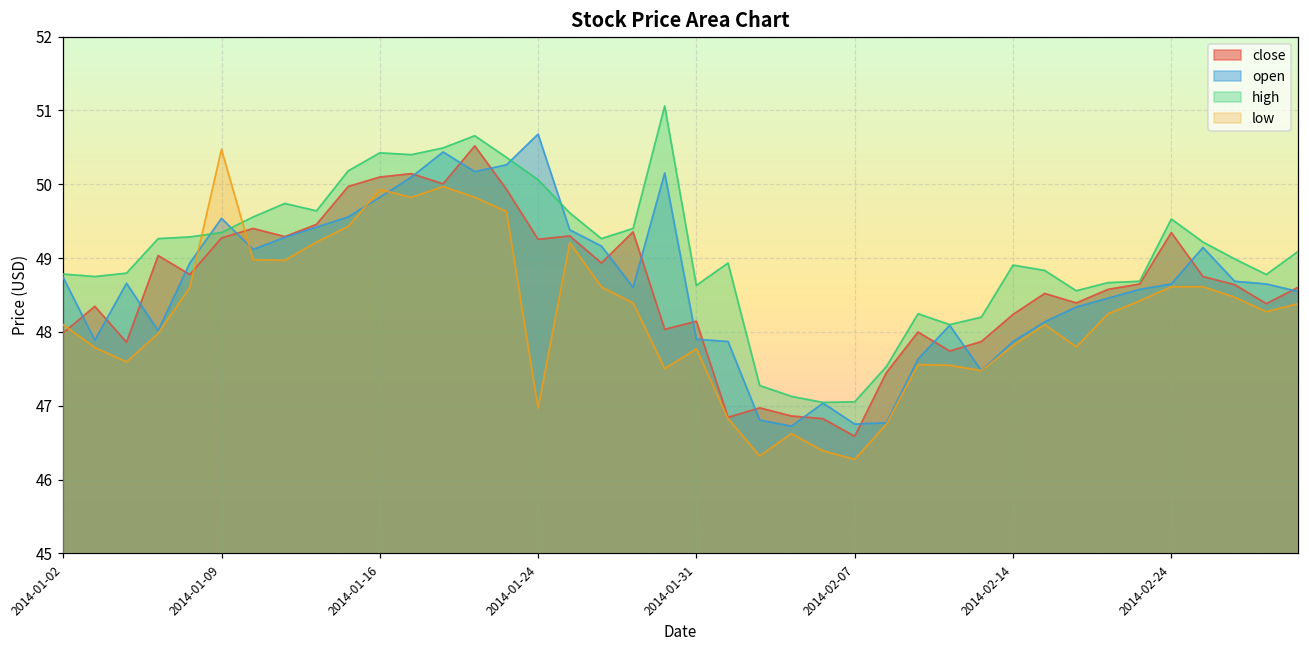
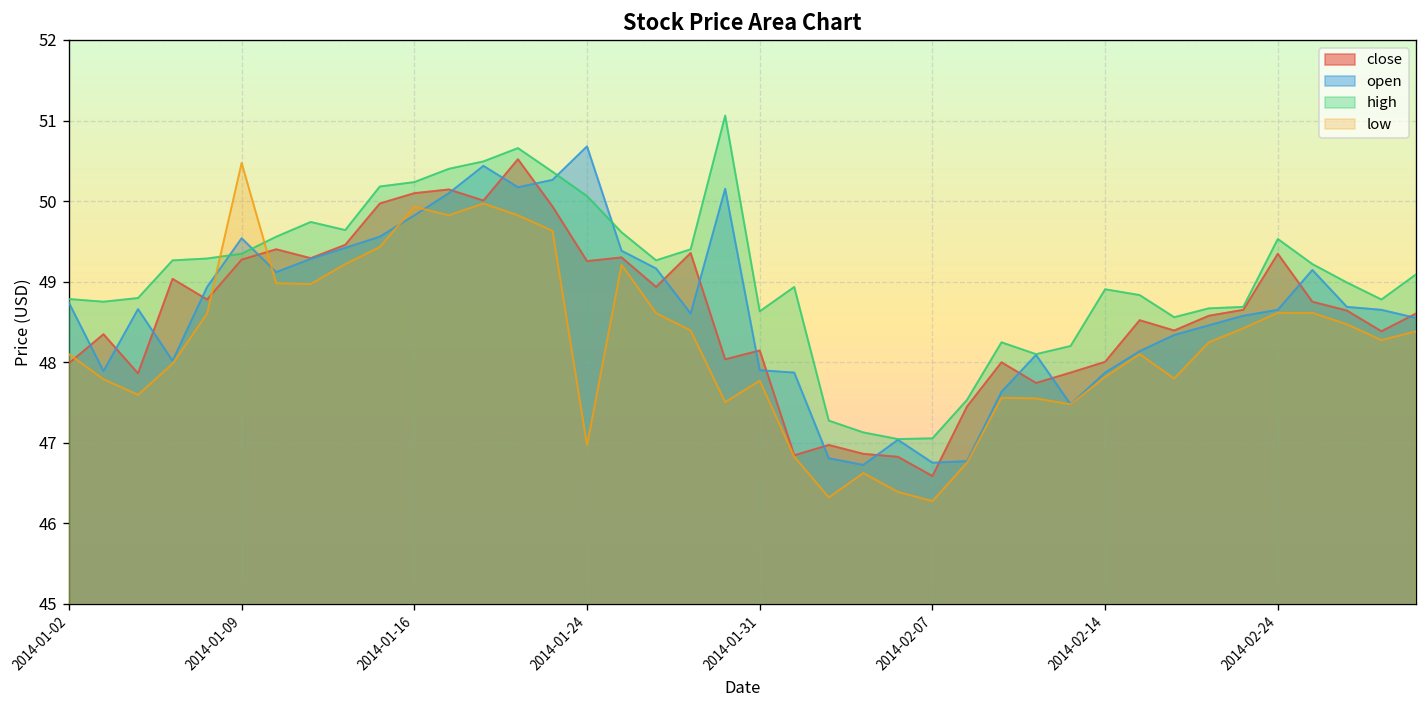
  {
    "close": {
      "2014-01-02": 48.0,
      "2014-01-09": 49.3,
      "2014-01-16": 50.1,
      "2014-01-24": 49.3,
      "2014-01-31": 48.1,
      "2014-02-07": 46.6,
-     "2014-02-14": 48.2,
+     "2014-02-14": 48.0,
      "2014-02-24": 49.3
    },
    "open": {
      "2014-01-02": 48.7,
      "2014-01-09": 49.5,
      "2014-01-16": 49.8,
      "2014-01-24": 50.7,
      "2014-01-31": 47.9,
      "2014-02-07": 46.8,
      "2014-02-14": 47.9
    },
    "high": {
      "2014-01-02": 48.8,
      "2014-01-09": 49.3,
-     "2014-01-16": 50.4,
+     "2014-01-16": 50.2,
      "2014-01-24": 50.1,
      "2014-01-31": 48.6,
      "2014-02-07": 47.1,
      "2014-02-14": 48.9,
      "2014-02-24": 49.5
    },
    "low": {
      "2014-01-02": 48.1,
      "2014-01-09": 50.5,
      "2014-01-16": 49.9,
      "2014-01-24": 47.0,
      "2014-01-31": 47.8,
      "2014-02-07": 46.3,
      "2014-02-14": 47.8
    }
  }
